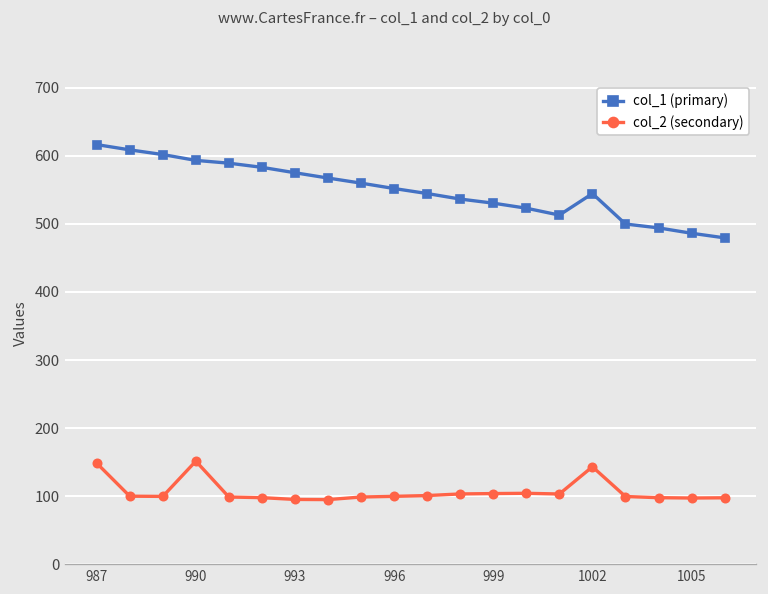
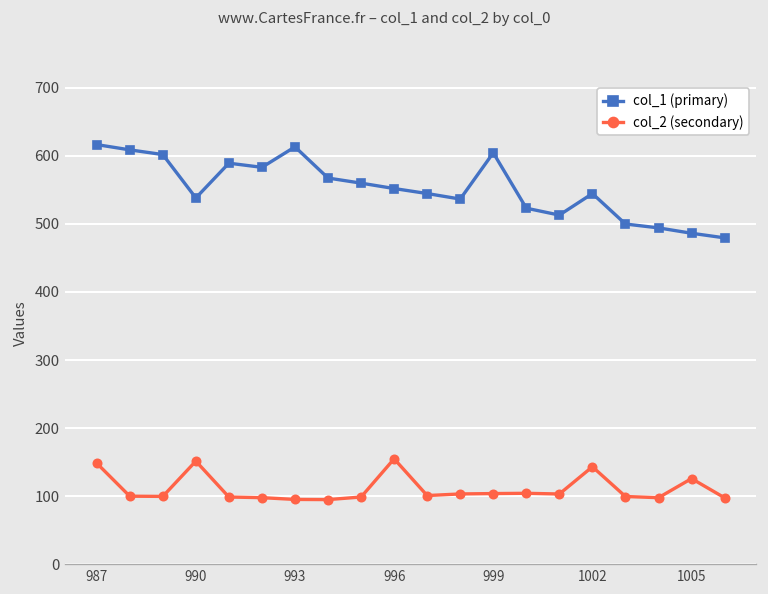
  {
    "col_1 (primary)": {
      "987": 620,
-     "990": 590,
-     "993": 580,
+     "990": 540,
+     "993": 610,
      "996": 550,
-     "999": 530,
+     "999": 600,
      "1002": 540,
      "1005": 490
    },
    "col_2 (secondary)": {
      "987": 150,
      "990": 150,
      "993": 100,
-     "996": 100,
+     "996": 150,
      "999": 100,
      "1002": 140,
-     "1005": 100
+     "1005": 130
    }
  }
